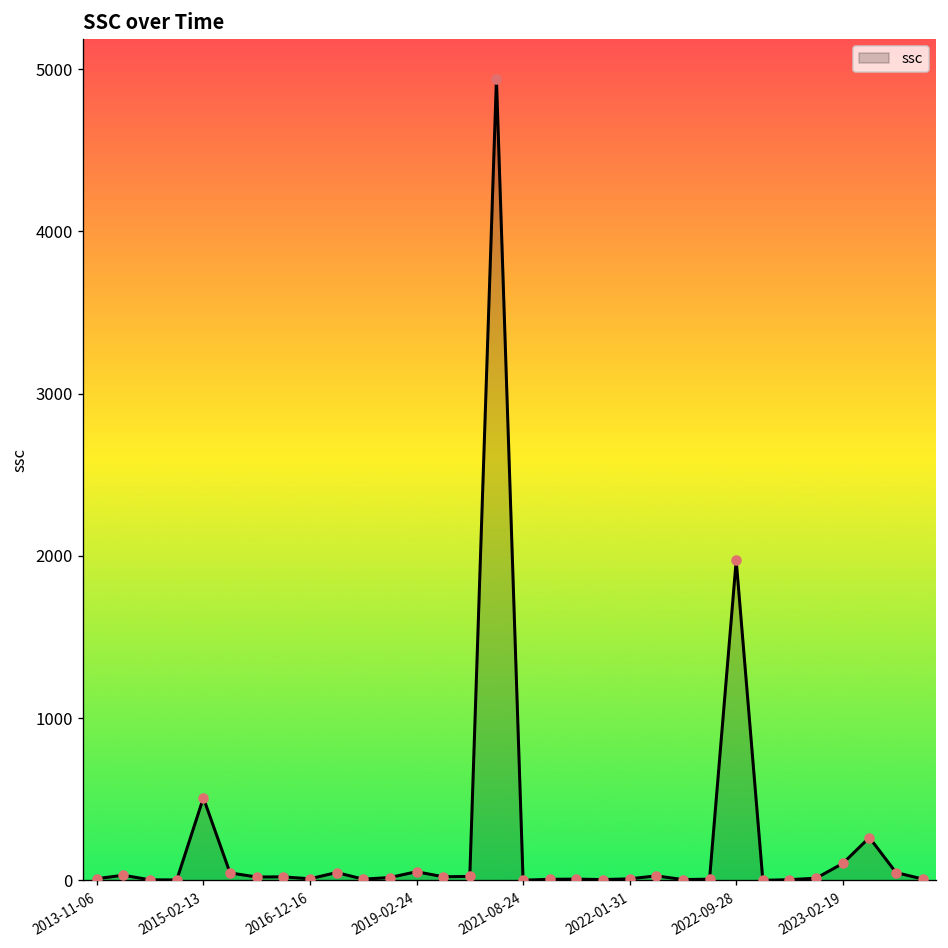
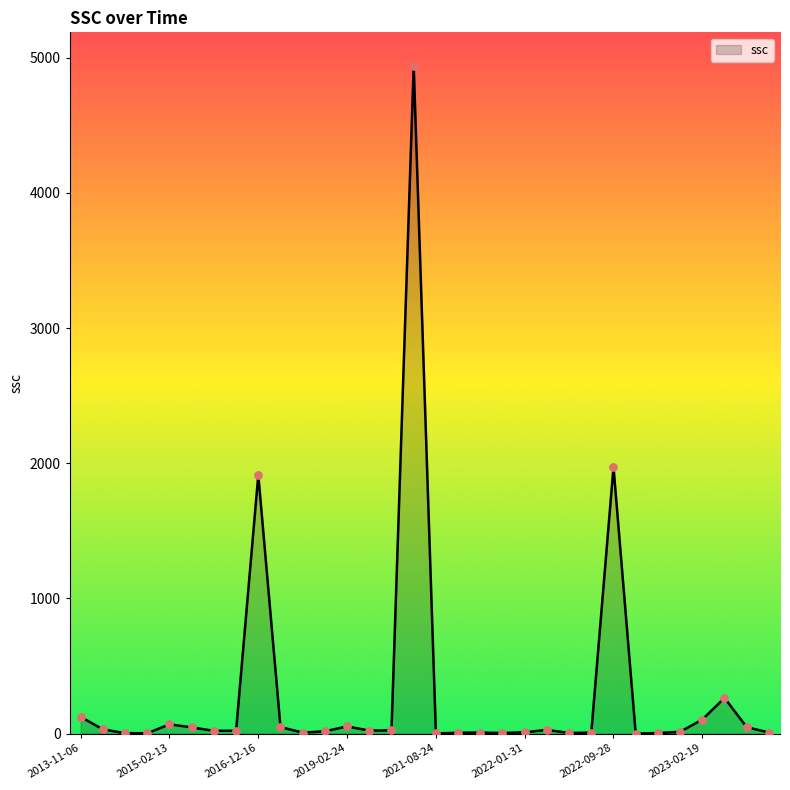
  {
-   "2013-11-06": 10,
-   "2015-02-13": 510,
-   "2016-12-16": 10,
+   "2013-11-06": 120,
+   "2015-02-13": 70,
+   "2016-12-16": 1910,
    "2019-02-24": 50,
    "2021-08-24": 0,
    "2022-01-31": 10,
    "2022-09-28": 1970,
    "2023-02-19": 100
  }
